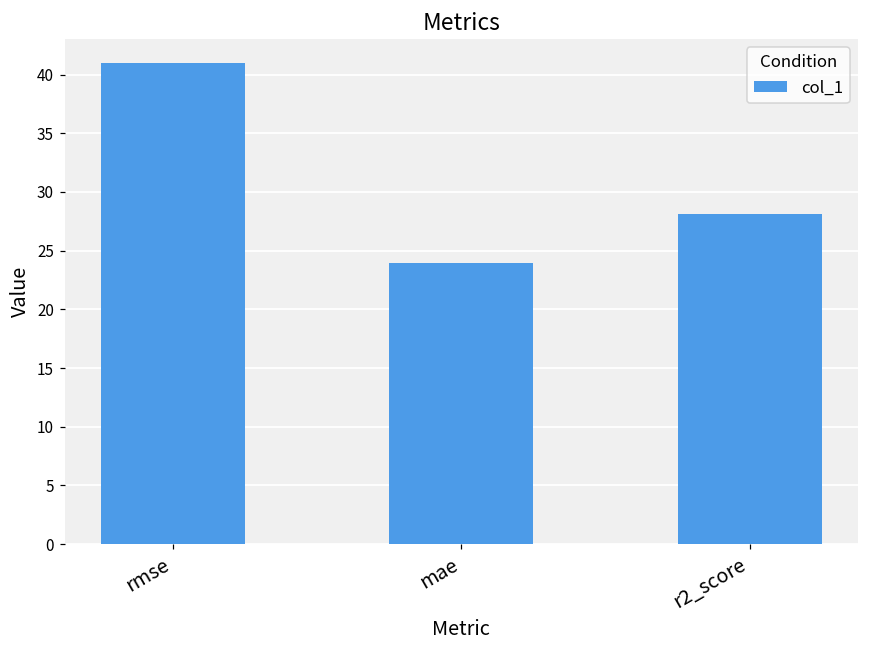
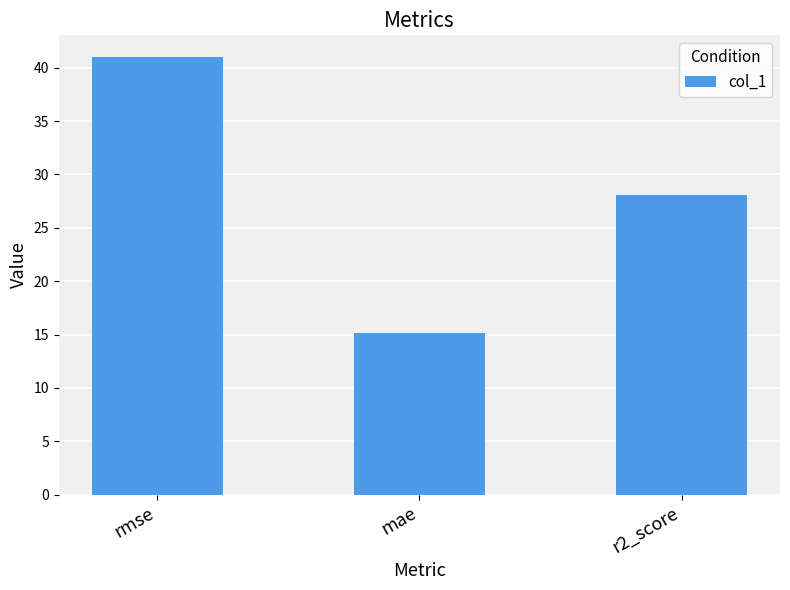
  {
    "rmse": 41.0,
-   "mae": 24.0,
+   "mae": 15.2,
    "r2_score": 28.1
  }
